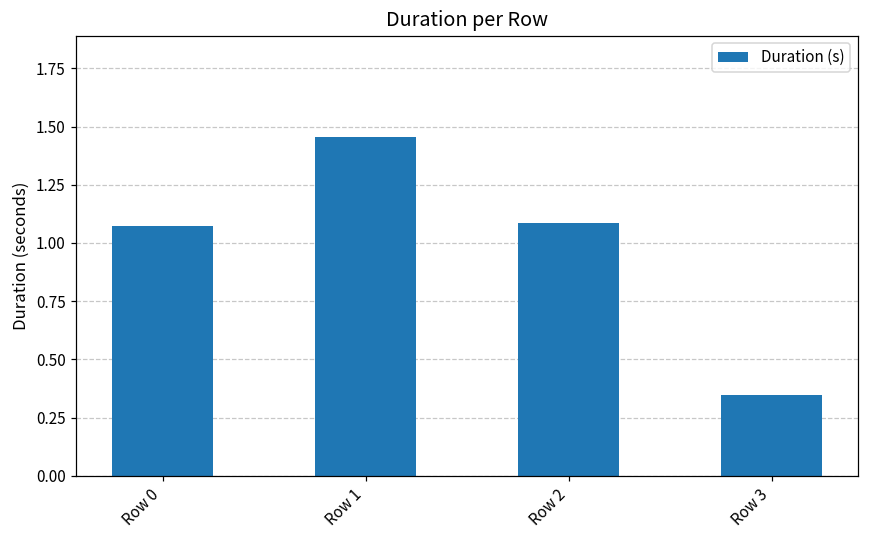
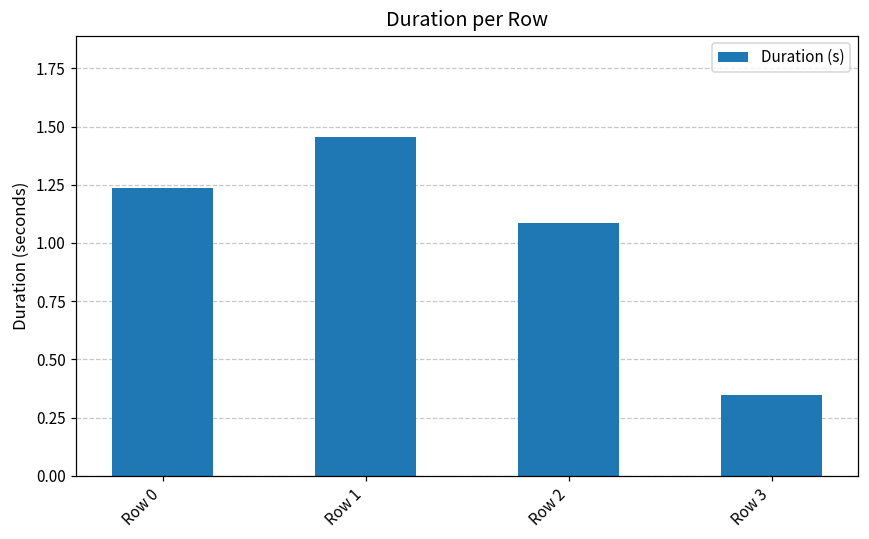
  {
-   "Row 0": 1.07,
+   "Row 0": 1.24,
    "Row 1": 1.45,
    "Row 2": 1.09,
    "Row 3": 0.35
  }
